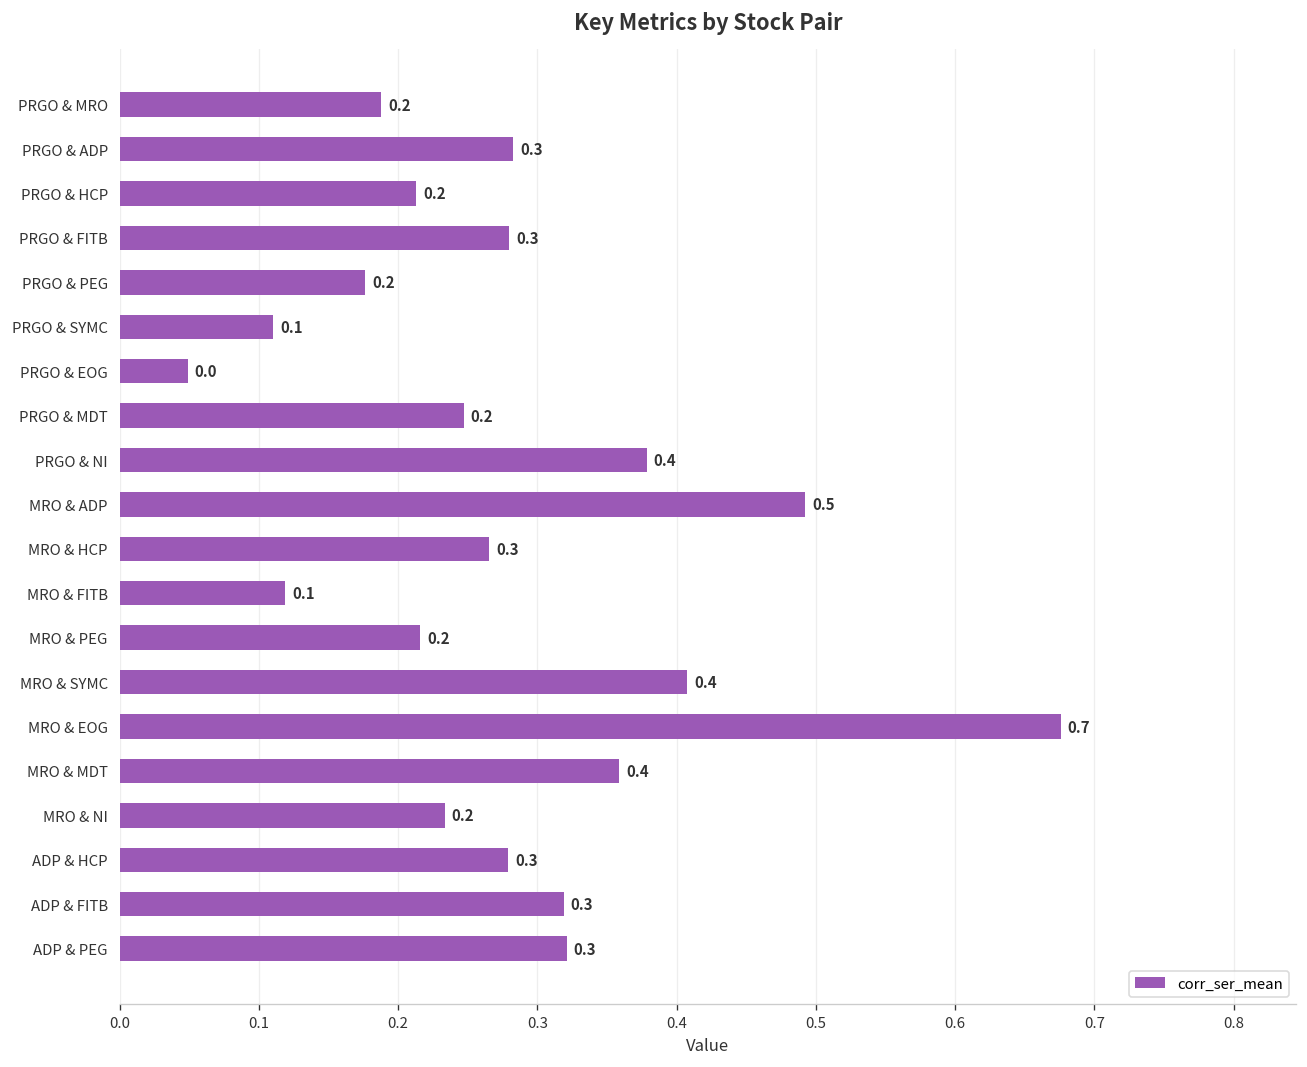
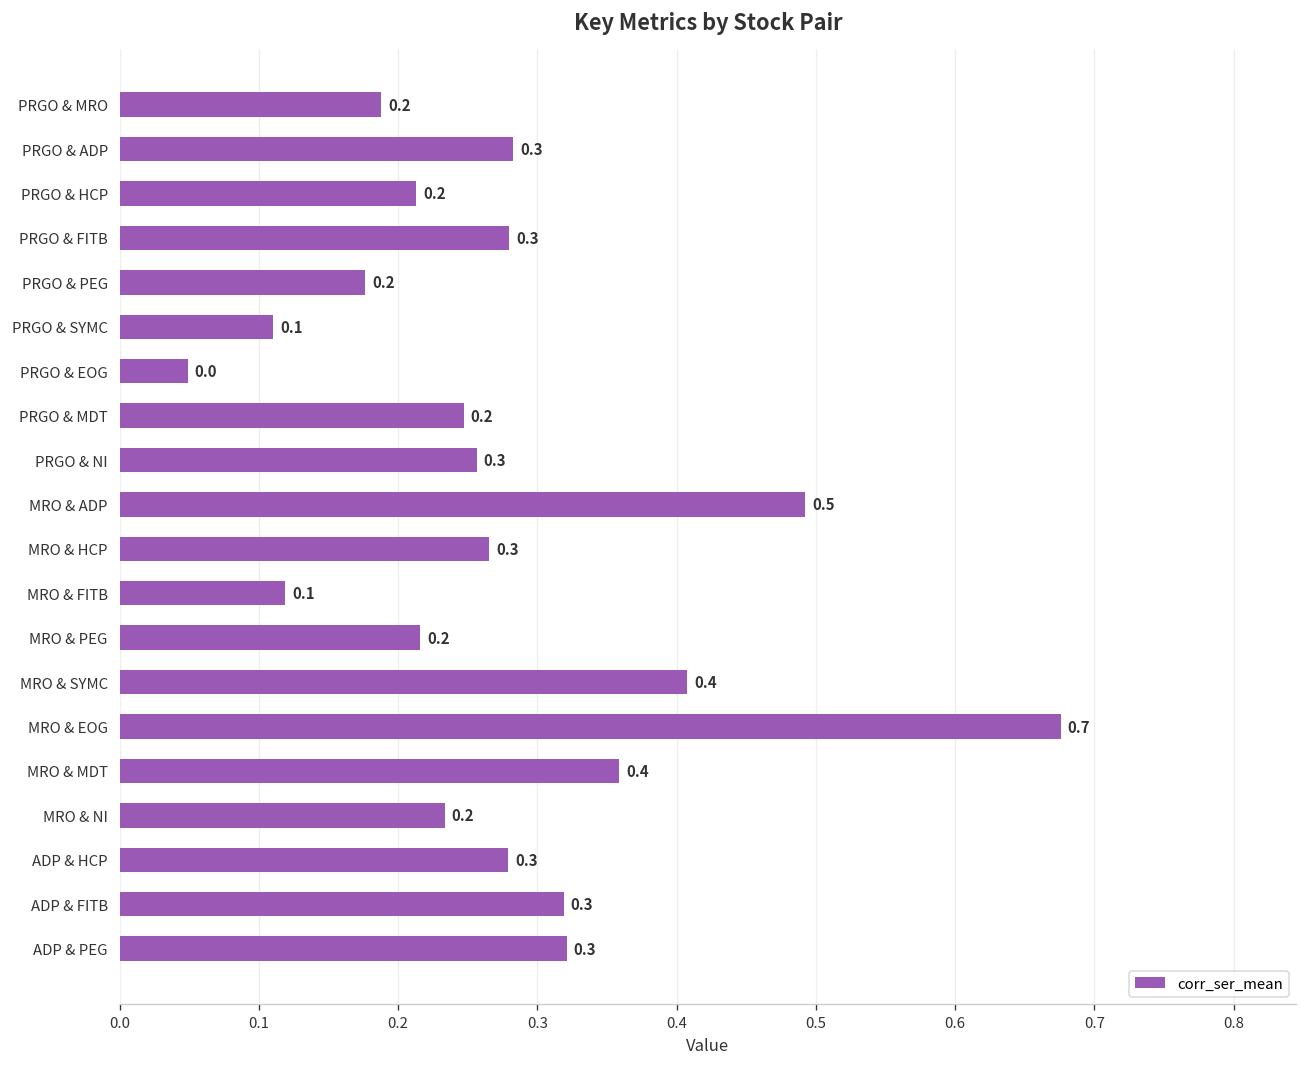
  {
    "PRGO & MRO": 0.2,
    "PRGO & ADP": 0.3,
    "PRGO & HCP": 0.2,
    "PRGO & FITB": 0.3,
    "PRGO & PEG": 0.2,
    "PRGO & SYMC": 0.1,
    "PRGO & EOG": 0.0,
    "PRGO & MDT": 0.2,
-   "PRGO & NI": 0.4,
+   "PRGO & NI": 0.3,
    "MRO & ADP": 0.5,
    "MRO & HCP": 0.3,
    "MRO & FITB": 0.1,
    "MRO & PEG": 0.2,
    "MRO & SYMC": 0.4,
    "MRO & EOG": 0.7,
    "MRO & MDT": 0.4,
    "MRO & NI": 0.2,
    "ADP & HCP": 0.3,
    "ADP & FITB": 0.3,
    "ADP & PEG": 0.3
  }
